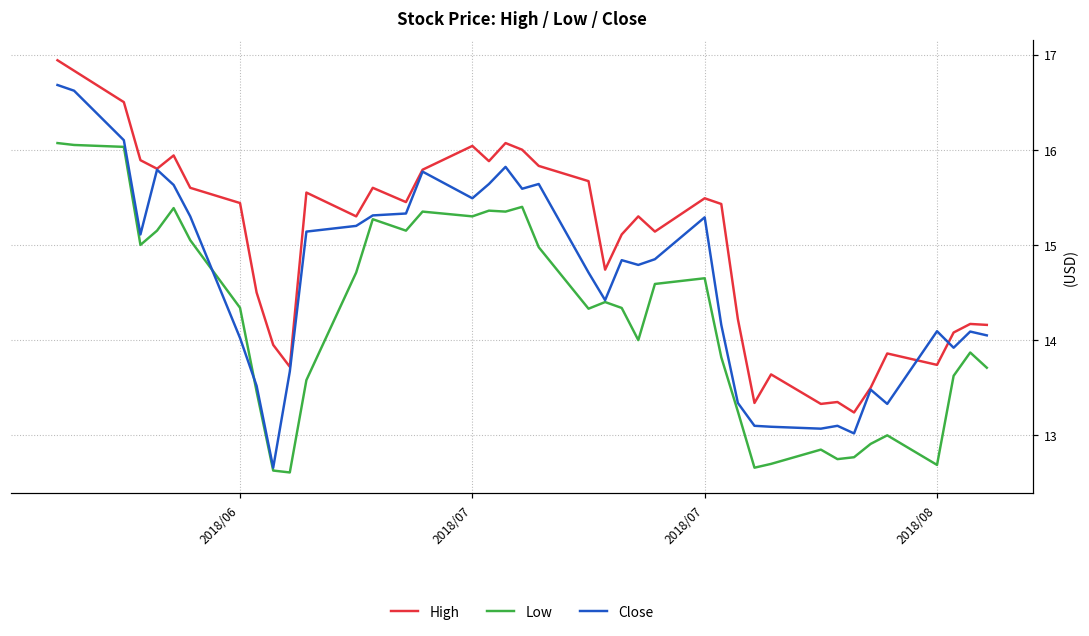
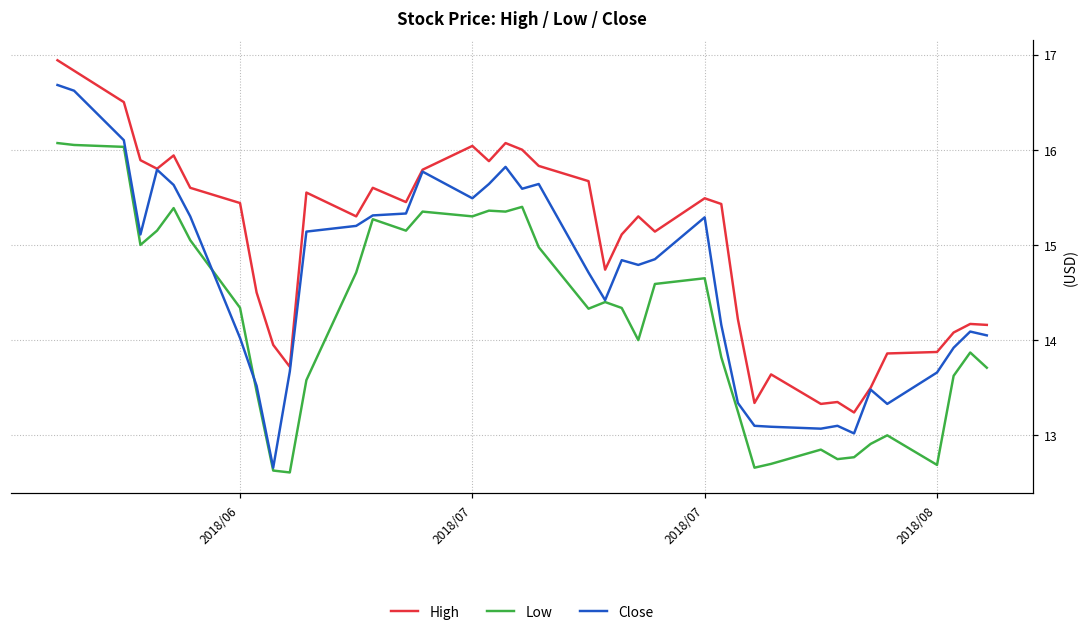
  {
    "High": {
      "2018/06": 15.4,
-     "2018/08": 13.7
+     "2018/08": 13.9
    },
    "Low": {
      "2018/06": 14.3,
      "2018/08": 12.7
    },
    "Close": {
      "2018/06": 14.0,
-     "2018/08": 14.1
+     "2018/08": 13.7
    }
  }
